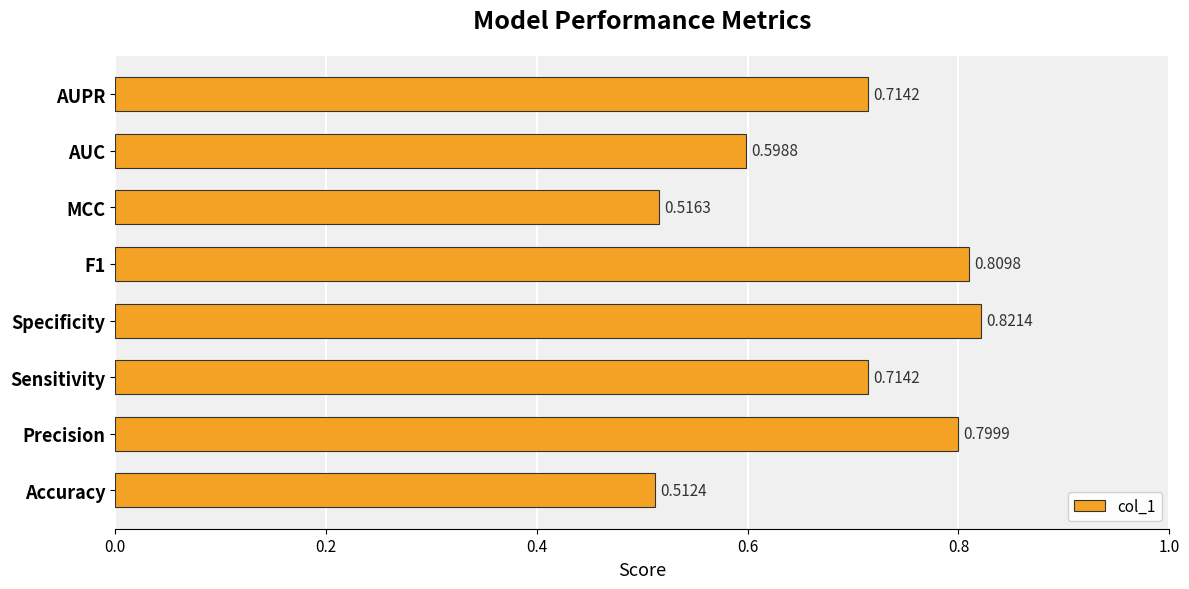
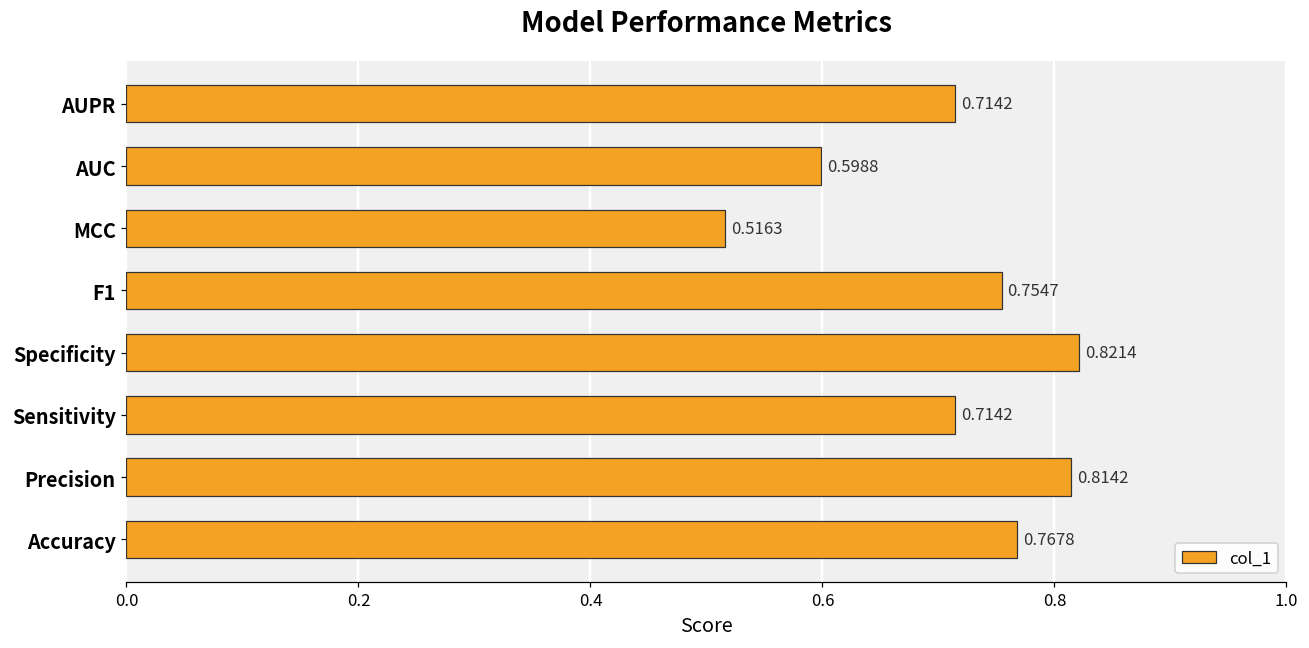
  {
    "AUPR": 0.7142,
    "AUC": 0.5988,
    "MCC": 0.5163,
-   "F1": 0.8098,
+   "F1": 0.7547,
    "Specificity": 0.8214,
    "Sensitivity": 0.7142,
-   "Precision": 0.7999,
-   "Accuracy": 0.5124
+   "Precision": 0.8142,
+   "Accuracy": 0.7678
  }
